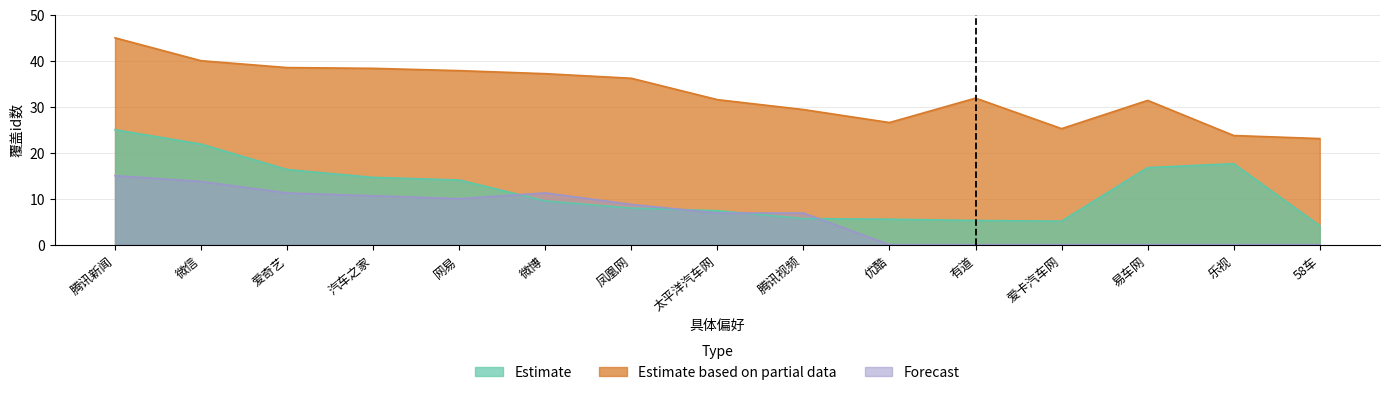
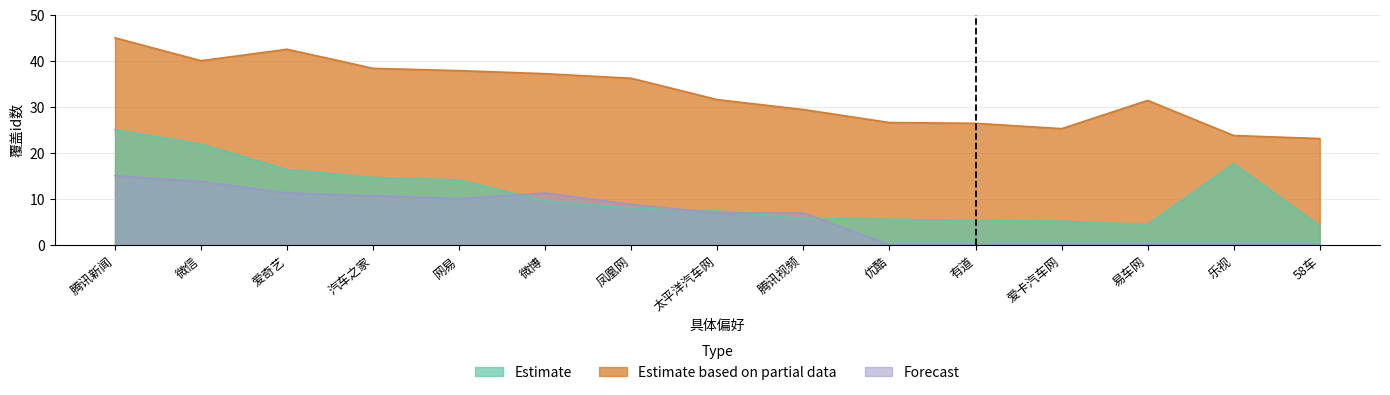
  {
    "Estimate based on partial data": {
      "腾讯新闻": 45,
      "微信": 40,
-     "爱奇艺": 39,
+     "爱奇艺": 43,
      "汽车之家": 38,
      "网易": 38,
      "微博": 37,
      "凤凰网": 36,
      "太平洋汽车网": 32,
      "腾讯视频": 29,
      "优酷": 27,
-     "有道": 32,
+     "有道": 26,
      "爱卡汽车网": 25,
      "易车网": 31,
      "乐视": 24,
      "58车": 23
    },
    "Estimate": {
      "腾讯新闻": 25,
      "微信": 22,
      "爱奇艺": 16,
      "汽车之家": 15,
      "网易": 14,
      "微博": 10,
      "凤凰网": 8,
      "腾讯视频": 6,
      "优酷": 6,
      "有道": 5,
      "爱卡汽车网": 5,
-     "易车网": 17,
+     "易车网": 4,
      "乐视": 18,
      "58车": 4
    },
    "Forecast": {
      "腾讯新闻": 15,
      "微信": 14,
      "爱奇艺": 11,
      "汽车之家": 11,
      "网易": 10,
      "微博": 11,
      "凤凰网": 9,
      "腾讯视频": 7,
      "优酷": 0,
      "有道": 0,
      "爱卡汽车网": 0,
      "易车网": 0,
      "乐视": 0,
      "58车": 0
    }
  }
